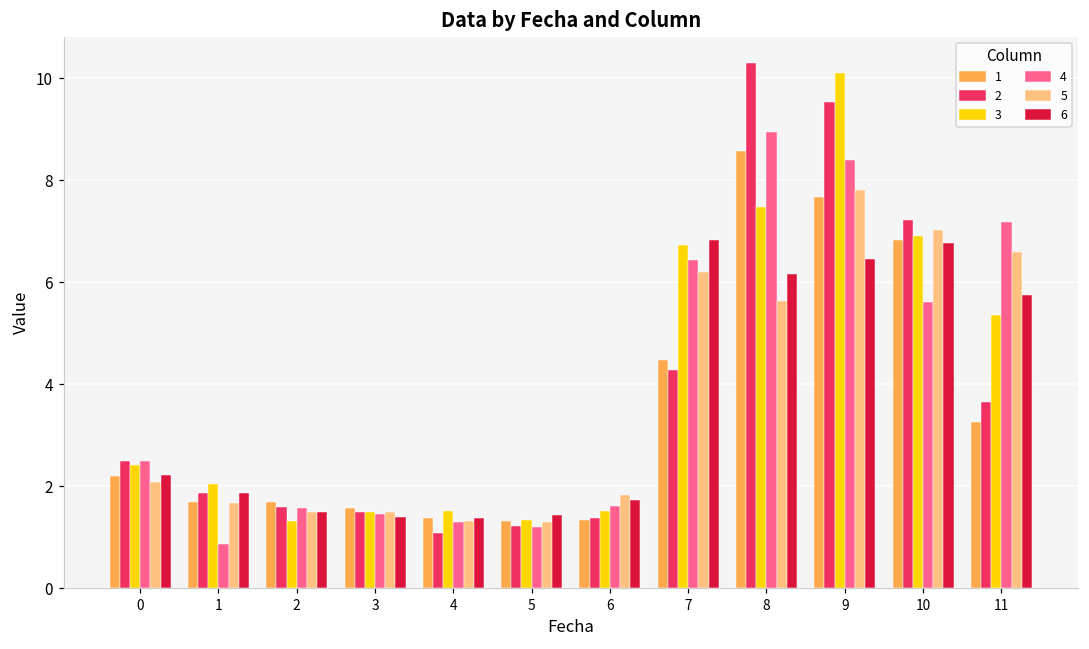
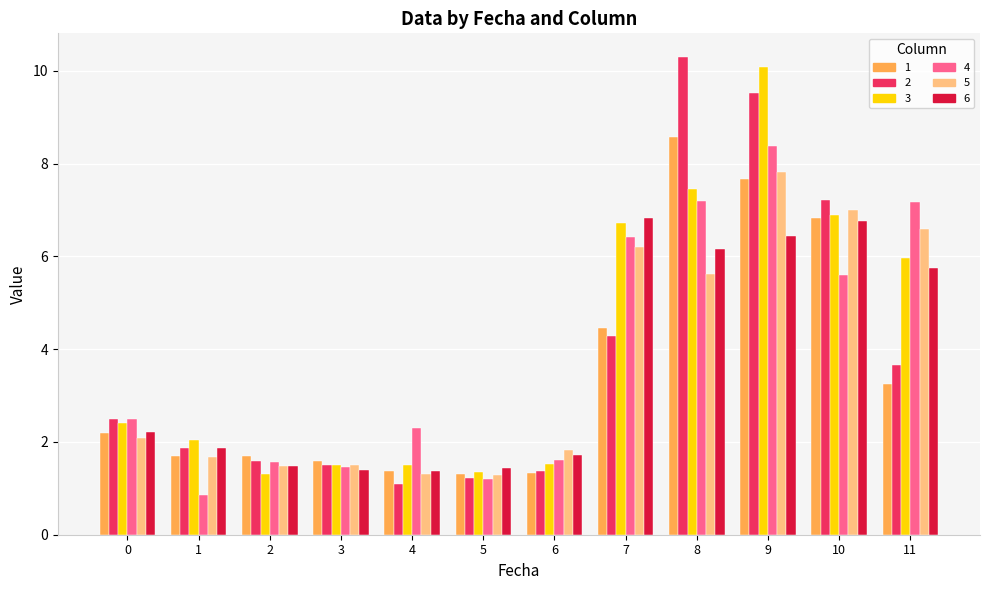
  {
    "3": {
      "0": 2.4,
      "1": 2.0,
      "2": 1.3,
      "3": 1.5,
      "4": 1.5,
      "5": 1.3,
      "6": 1.5,
      "7": 6.7,
      "8": 7.5,
      "9": 10.1,
      "10": 6.9,
-     "11": 5.4
+     "11": 6.0
    },
    "4": {
      "0": 2.5,
      "1": 0.9,
      "2": 1.6,
      "3": 1.5,
-     "4": 1.3,
+     "4": 2.3,
      "5": 1.2,
      "6": 1.6,
      "7": 6.4,
-     "8": 8.9,
+     "8": 7.2,
      "9": 8.4,
      "10": 5.6,
      "11": 7.2
    }
  }
